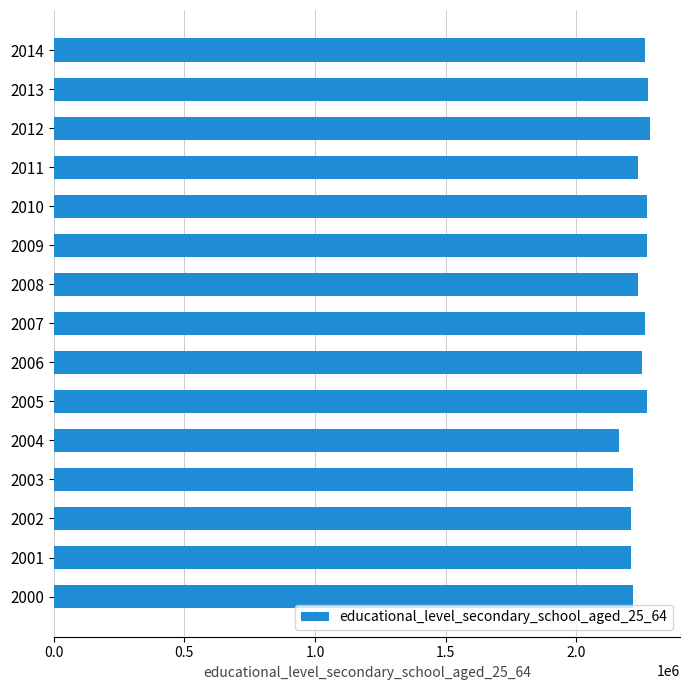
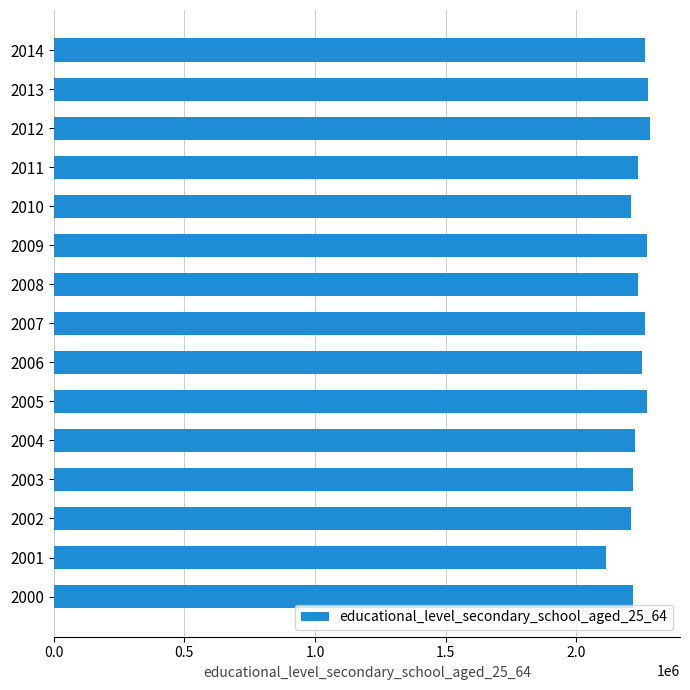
  {
    "2014": 2260000,
    "2013": 2270000,
    "2012": 2280000,
    "2011": 2240000,
-   "2010": 2270000,
+   "2010": 2210000,
    "2009": 2270000,
    "2008": 2240000,
    "2007": 2260000,
    "2006": 2250000,
    "2005": 2270000,
-   "2004": 2160000,
+   "2004": 2220000,
    "2003": 2220000,
    "2002": 2210000,
-   "2001": 2210000,
+   "2001": 2110000,
    "2000": 2210000
  }
